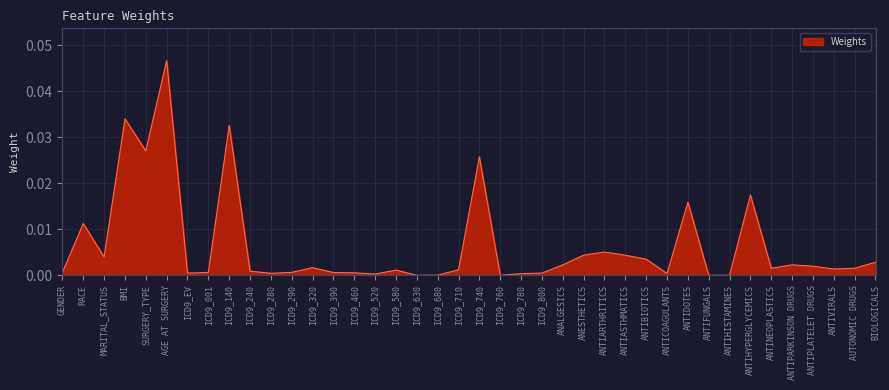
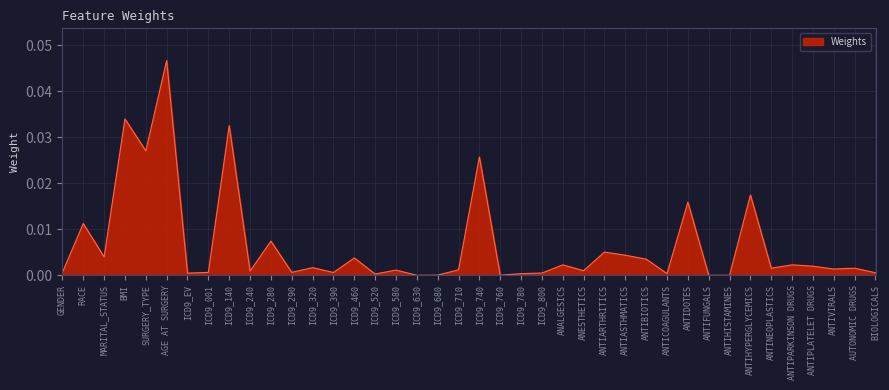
  {
    "GENDER": 0.001,
    "RACE": 0.011,
    "MARITAL_STATUS": 0.004,
    "BMI": 0.034,
    "SURGERY_TYPE": 0.027,
    "AGE AT SURGERY": 0.047,
    "ICD9_EV": 0.000,
    "ICD9_001": 0.001,
    "ICD9_140": 0.033,
    "ICD9_240": 0.001,
-   "ICD9_280": 0.000,
+   "ICD9_280": 0.007,
    "ICD9_290": 0.001,
    "ICD9_320": 0.002,
    "ICD9_390": 0.001,
-   "ICD9_460": 0.001,
+   "ICD9_460": 0.004,
    "ICD9_520": 0.000,
    "ICD9_580": 0.001,
    "ICD9_630": 0.000,
    "ICD9_680": 0.000,
    "ICD9_710": 0.001,
    "ICD9_740": 0.026,
    "ICD9_760": 0.000,
    "ICD9_780": 0.000,
    "ICD9_800": 0.000,
    "ANALGESICS": 0.002,
-   "ANESTHETICS": 0.004,
+   "ANESTHETICS": 0.001,
    "ANTIARTHRITICS": 0.005,
    "ANTIASTHMATICS": 0.004,
    "ANTIBIOTICS": 0.004,
    "ANTICOAGULANTS": 0.000,
    "ANTIDOTES": 0.016,
    "ANTIFUNGALS": 0.000,
    "ANTIHISTAMINES": 0.000,
    "ANTIHYPERGLYCEMICS": 0.017,
    "ANTINEOPLASTICS": 0.002,
    "ANTIPARKINSON DRUGS": 0.002,
    "ANTIPLATELET DRUGS": 0.002,
    "ANTIVIRALS": 0.001,
    "AUTONOMIC DRUGS": 0.002,
-   "BIOLOGICALS": 0.003
+   "BIOLOGICALS": 0.001
  }
